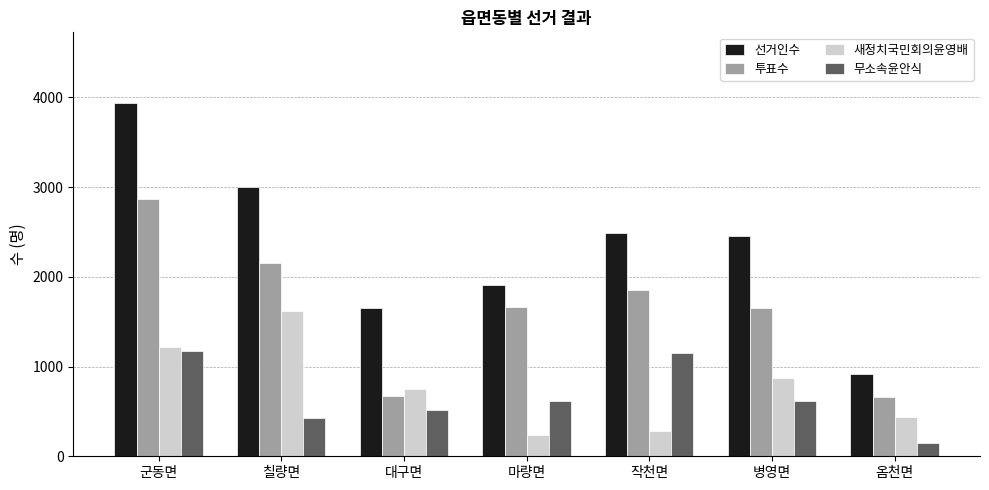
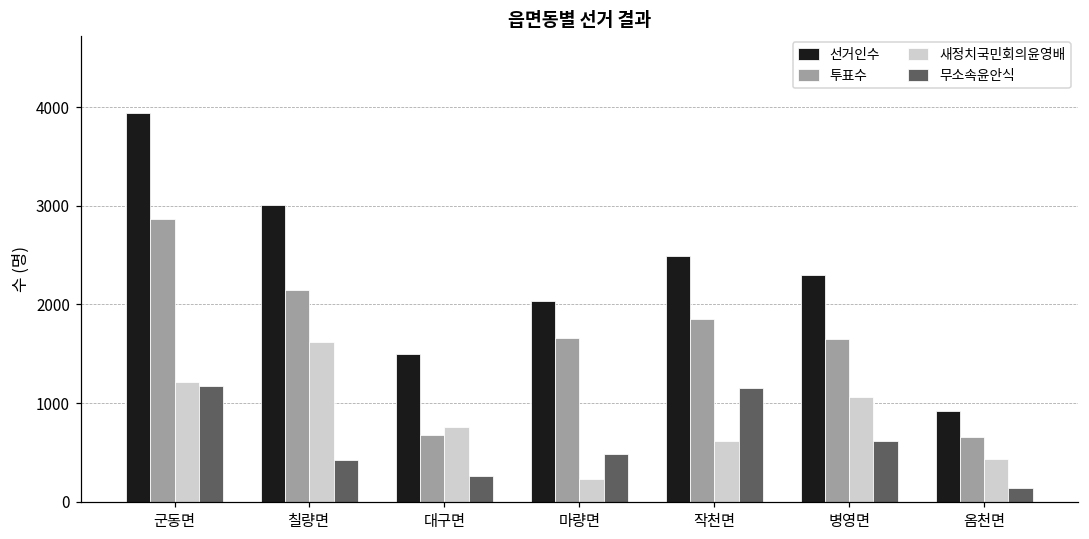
  {
    "선거인수": {
      "군동면": 3900,
      "칠량면": 3000,
-     "대구면": 1600,
-     "마량면": 1900,
+     "대구면": 1500,
+     "마량면": 2000,
      "작천면": 2500,
-     "병영면": 2500,
+     "병영면": 2300,
      "옴천면": 900
    },
    "투표수": {
      "군동면": 2900,
      "칠량면": 2100,
      "대구면": 700,
      "마량면": 1700,
      "작천면": 1800,
      "병영면": 1700,
      "옴천면": 700
    },
    "새정치국민회의윤영배": {
      "군동면": 1200,
      "칠량면": 1600,
      "대구면": 800,
      "마량면": 200,
-     "작천면": 300,
-     "병영면": 900,
+     "작천면": 600,
+     "병영면": 1100,
      "옴천면": 400
    },
    "무소속윤안식": {
      "군동면": 1200,
      "칠량면": 400,
-     "대구면": 500,
-     "마량면": 600,
+     "대구면": 300,
+     "마량면": 500,
      "작천면": 1100,
      "병영면": 600,
      "옴천면": 100
    }
  }
